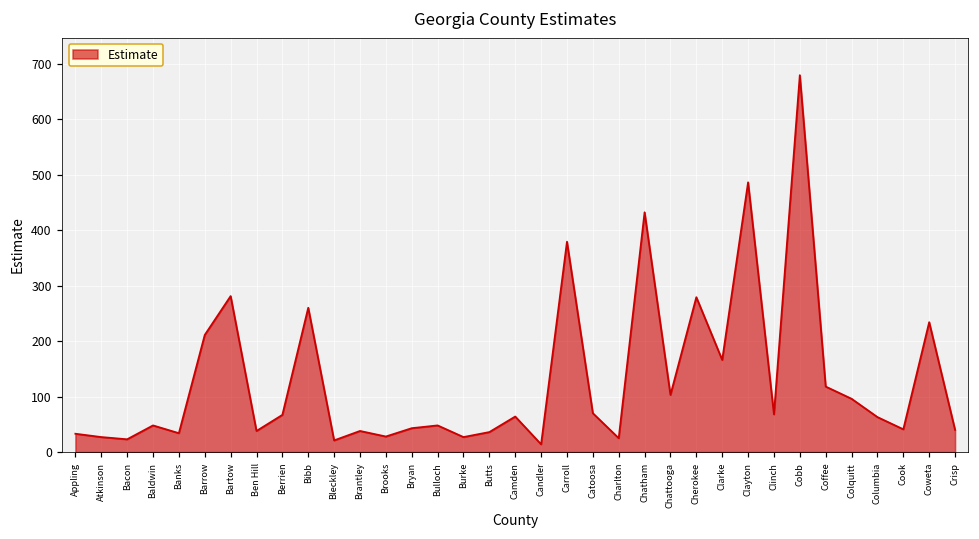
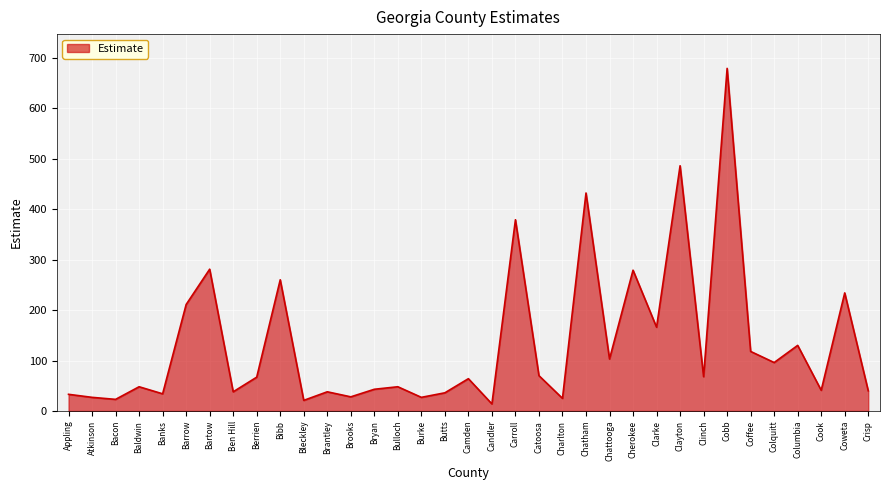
  {
    "Appling": 30,
    "Atkinson": 30,
    "Bacon": 20,
    "Baldwin": 50,
    "Banks": 30,
    "Barrow": 210,
    "Bartow": 280,
    "Ben Hill": 40,
    "Berrien": 70,
    "Bibb": 260,
    "Bleckley": 20,
    "Brantley": 40,
    "Brooks": 30,
    "Bryan": 40,
    "Bulloch": 50,
    "Burke": 30,
    "Butts": 40,
    "Camden": 60,
    "Candler": 10,
    "Carroll": 380,
    "Catoosa": 70,
    "Charlton": 30,
    "Chatham": 430,
    "Chattooga": 100,
    "Cherokee": 280,
    "Clarke": 170,
    "Clayton": 490,
    "Clinch": 70,
    "Cobb": 680,
    "Coffee": 120,
    "Colquitt": 100,
-   "Columbia": 60,
+   "Columbia": 130,
    "Cook": 40,
    "Coweta": 230,
    "Crisp": 40
  }
